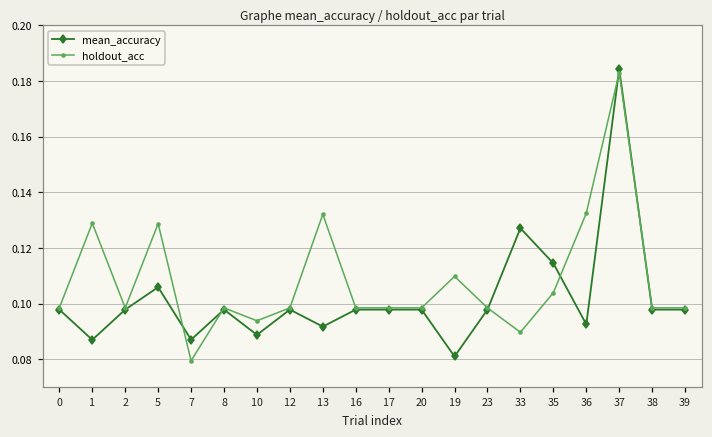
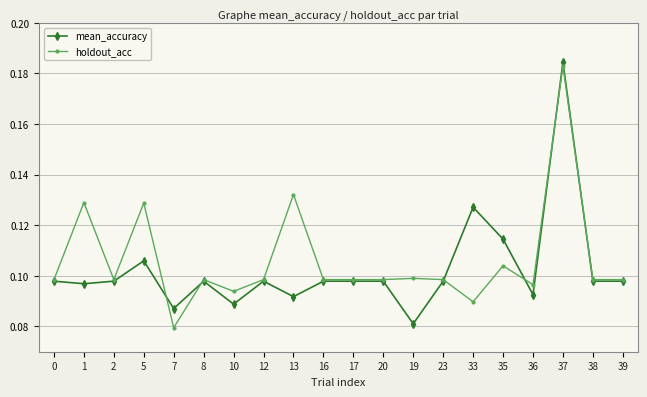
  {
    "mean_accuracy": {
-     "1": 0.087,
+     "1": 0.097,
      "5": 0.106,
      "7": 0.087,
      "10": 0.089,
      "13": 0.092,
      "19": 0.081,
      "33": 0.127,
      "35": 0.115,
      "36": 0.093,
      "37": 0.184
    },
    "holdout_acc": {
      "1": 0.129,
      "5": 0.129,
      "7": 0.079,
      "10": 0.094,
      "13": 0.132,
-     "19": 0.110,
+     "19": 0.099,
      "33": 0.090,
      "35": 0.104,
-     "36": 0.133,
+     "36": 0.097,
      "37": 0.183
    }
  }
